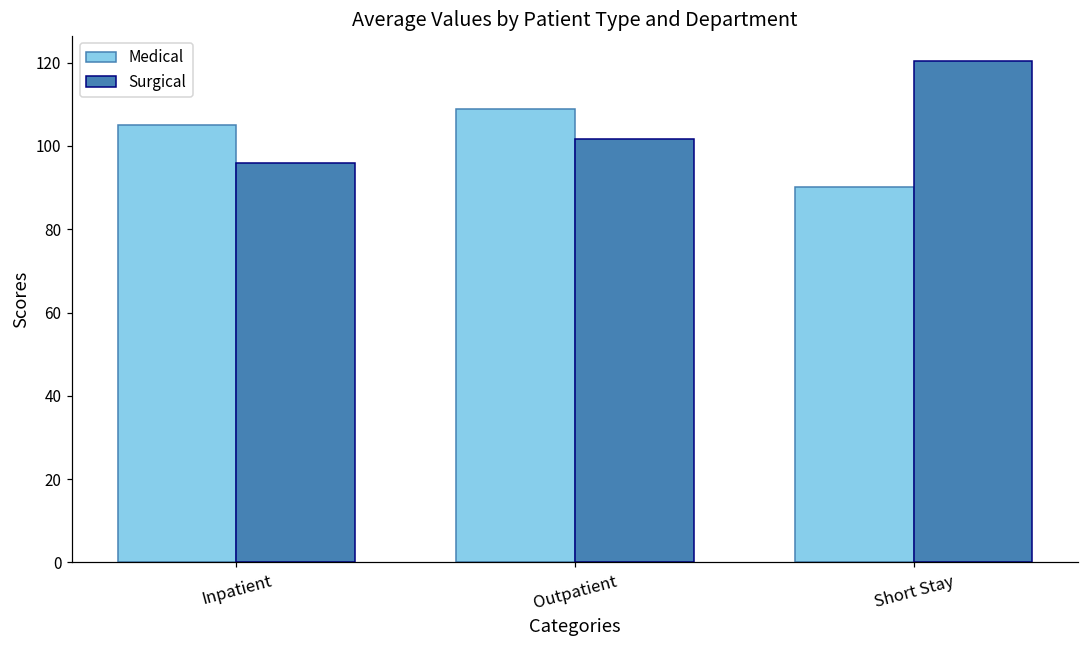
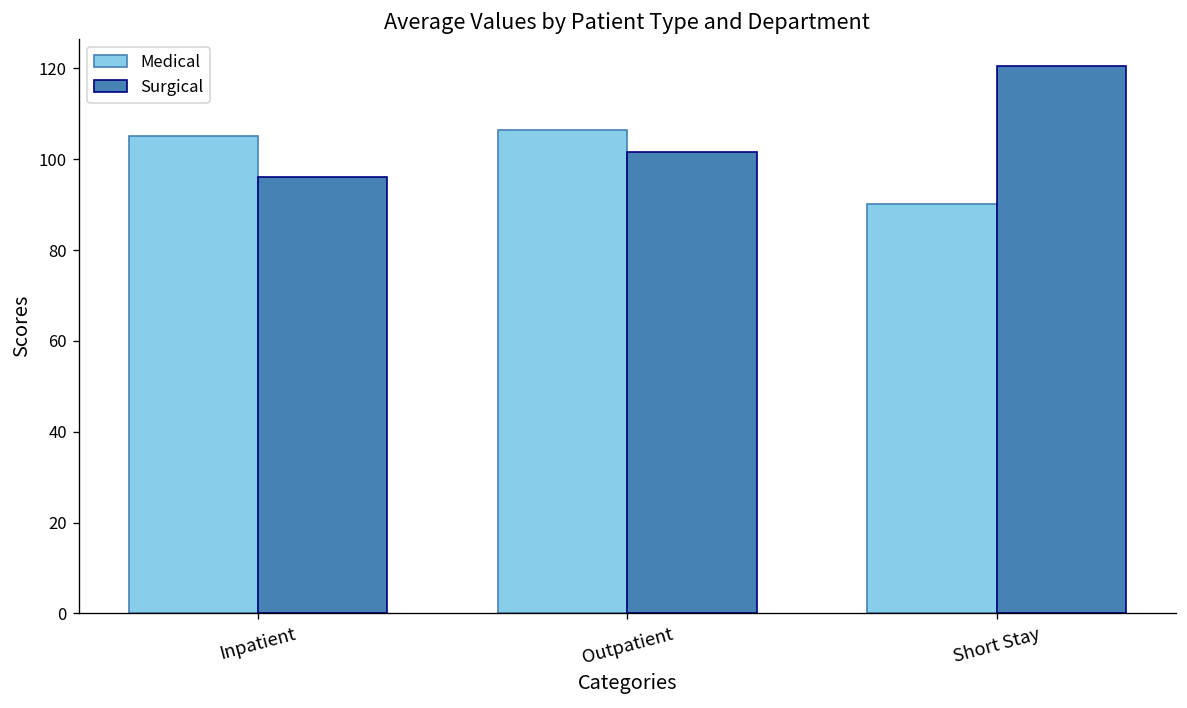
  {
    "Medical": {
      "Inpatient": 105,
-     "Outpatient": 109,
+     "Outpatient": 106,
      "Short Stay": 90
    },
    "Surgical": {
      "Inpatient": 96,
      "Outpatient": 102,
      "Short Stay": 120
    }
  }
